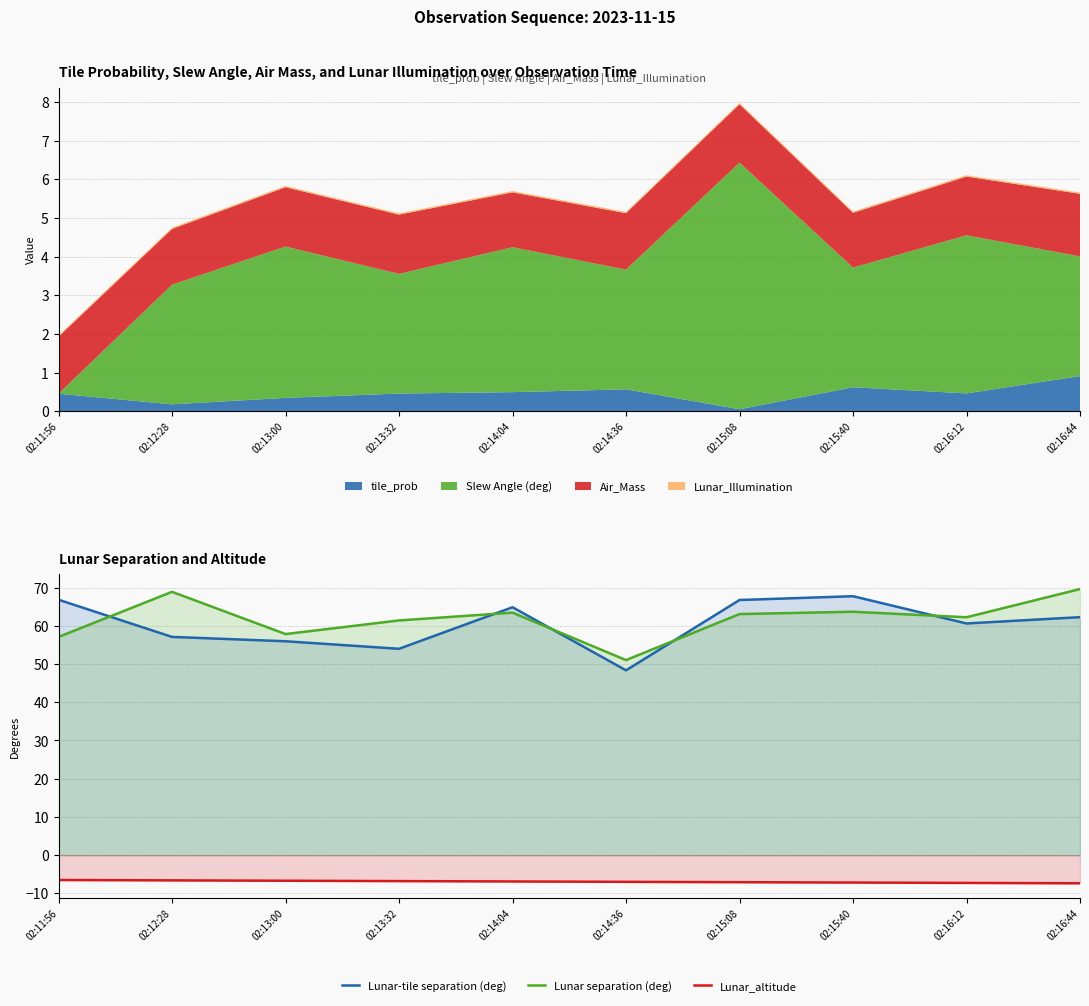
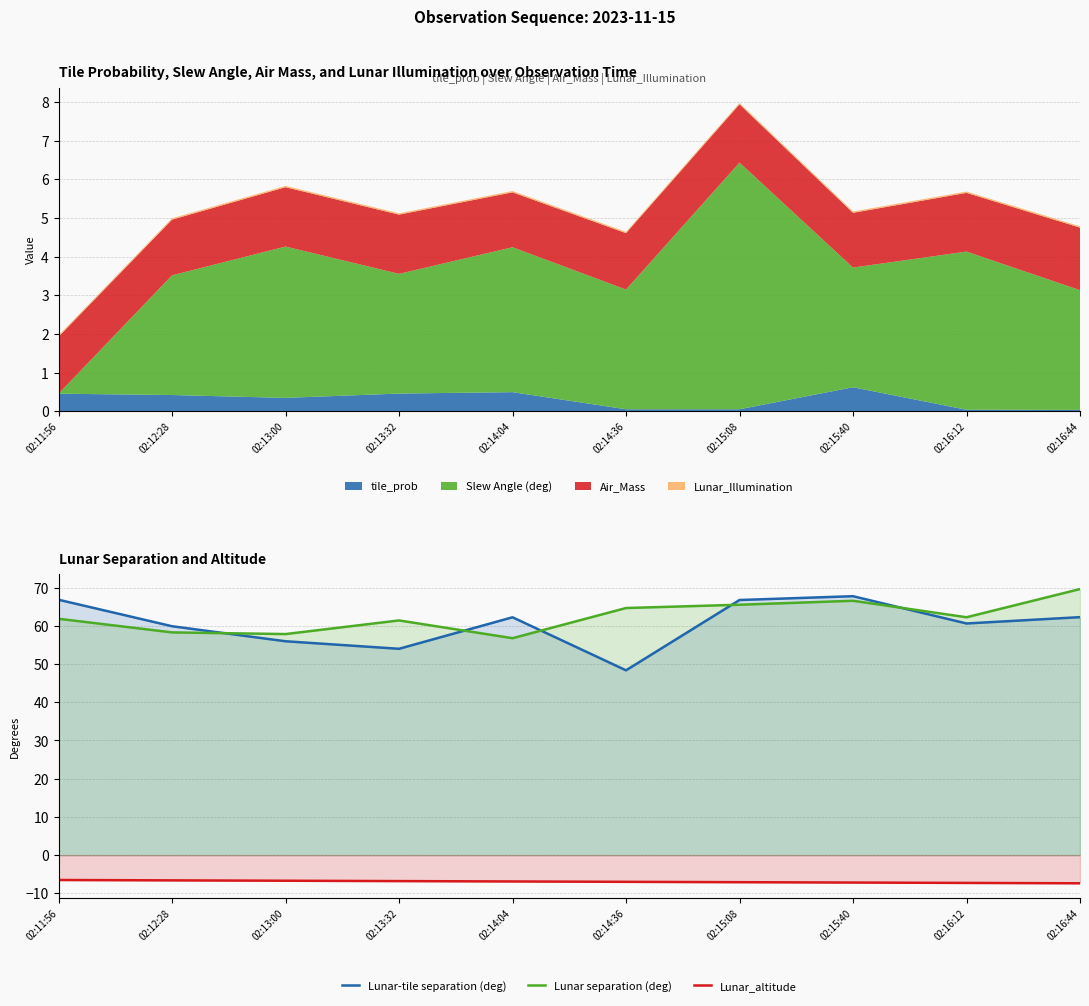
  {
    "Tile Probability, Slew Angle, Air Mass, and Lunar Illumination over Observation Time": {
      "tile_prob": {
-       "02:12:28": 0.2,
+       "02:12:28": 0.4,
        "02:13:00": 0.3,
        "02:13:32": 0.5,
        "02:14:04": 0.5,
-       "02:14:36": 0.6,
+       "02:14:36": 0.0,
        "02:15:40": 0.6,
-       "02:16:12": 0.5,
-       "02:16:44": 0.9
+       "02:16:12": 0.0,
+       "02:16:44": 0.0
      },
      "Slew Angle (deg)": {
        "02:12:28": 3.1,
        "02:13:00": 3.9,
        "02:13:32": 3.1,
        "02:14:04": 3.8,
        "02:14:36": 3.1,
        "02:15:08": 6.4,
        "02:15:40": 3.1,
        "02:16:12": 4.1,
        "02:16:44": 3.1
      }
    },
    "Lunar Separation and Altitude": {
      "Lunar-tile separation (deg)": {
        "02:11:56": 67,
-       "02:12:28": 57,
+       "02:12:28": 60,
        "02:13:00": 56,
        "02:13:32": 54,
-       "02:14:04": 65,
+       "02:14:04": 62,
        "02:14:36": 48,
        "02:15:08": 67,
        "02:15:40": 68,
        "02:16:12": 61,
        "02:16:44": 62
      },
      "Lunar separation (deg)": {
-       "02:11:56": 57,
-       "02:12:28": 69,
+       "02:11:56": 62,
+       "02:12:28": 58,
        "02:13:00": 58,
        "02:13:32": 61,
-       "02:14:04": 63,
-       "02:14:36": 51,
-       "02:15:08": 63,
-       "02:15:40": 64,
+       "02:14:04": 57,
+       "02:14:36": 65,
+       "02:15:08": 66,
+       "02:15:40": 67,
        "02:16:12": 62,
        "02:16:44": 70
      }
    }
  }
